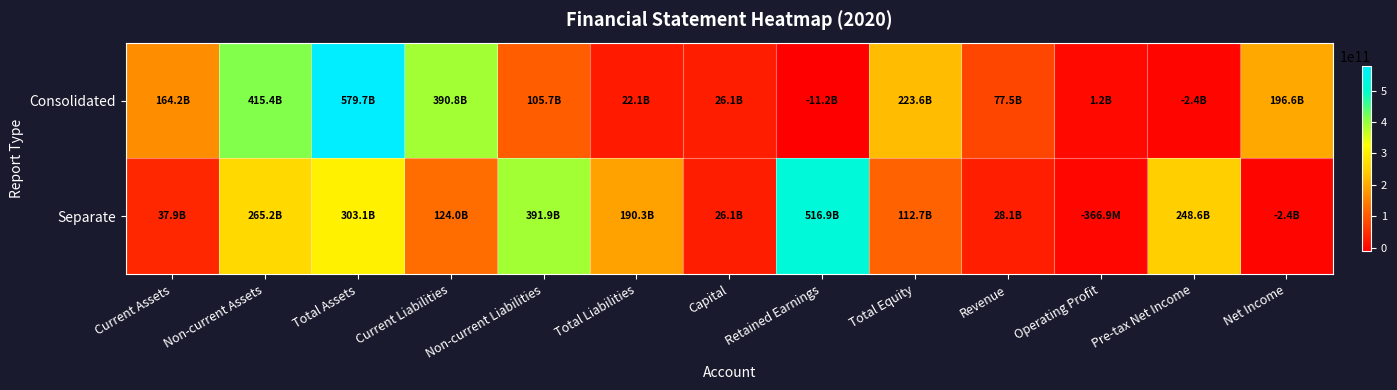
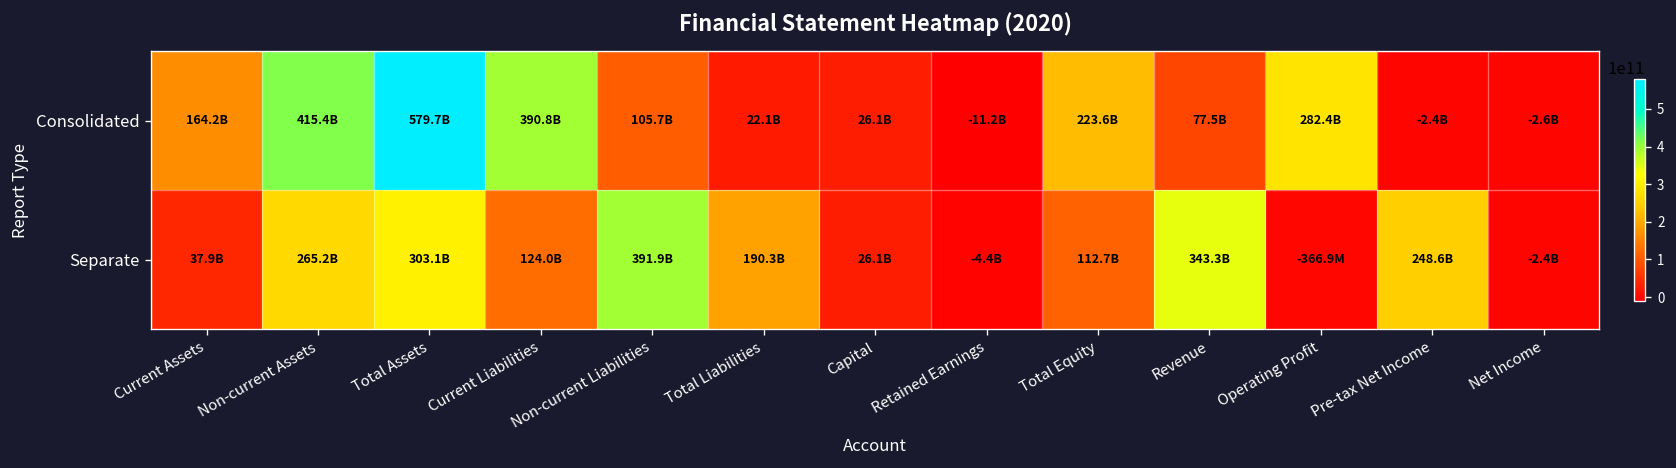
  {
    "Consolidated": {
      "Current Assets": "164.2B",
      "Non-current Assets": "415.4B",
      "Total Assets": "579.7B",
      "Current Liabilities": "390.8B",
      "Non-current Liabilities": "105.7B",
      "Total Liabilities": "22.1B",
      "Capital": "26.1B",
      "Retained Earnings": "-11.2B",
      "Total Equity": "223.6B",
      "Revenue": "77.5B",
-     "Operating Profit": "1.2B",
+     "Operating Profit": "282.4B",
      "Pre-tax Net Income": "-2.4B",
-     "Net Income": "196.6B"
+     "Net Income": "-2.6B"
    },
    "Separate": {
      "Current Assets": "37.9B",
      "Non-current Assets": "265.2B",
      "Total Assets": "303.1B",
      "Current Liabilities": "124.0B",
      "Non-current Liabilities": "391.9B",
      "Total Liabilities": "190.3B",
      "Capital": "26.1B",
-     "Retained Earnings": "516.9B",
+     "Retained Earnings": "-4.4B",
      "Total Equity": "112.7B",
-     "Revenue": "28.1B",
+     "Revenue": "343.3B",
      "Operating Profit": "-366.9M",
      "Pre-tax Net Income": "248.6B",
      "Net Income": "-2.4B"
    }
  }
